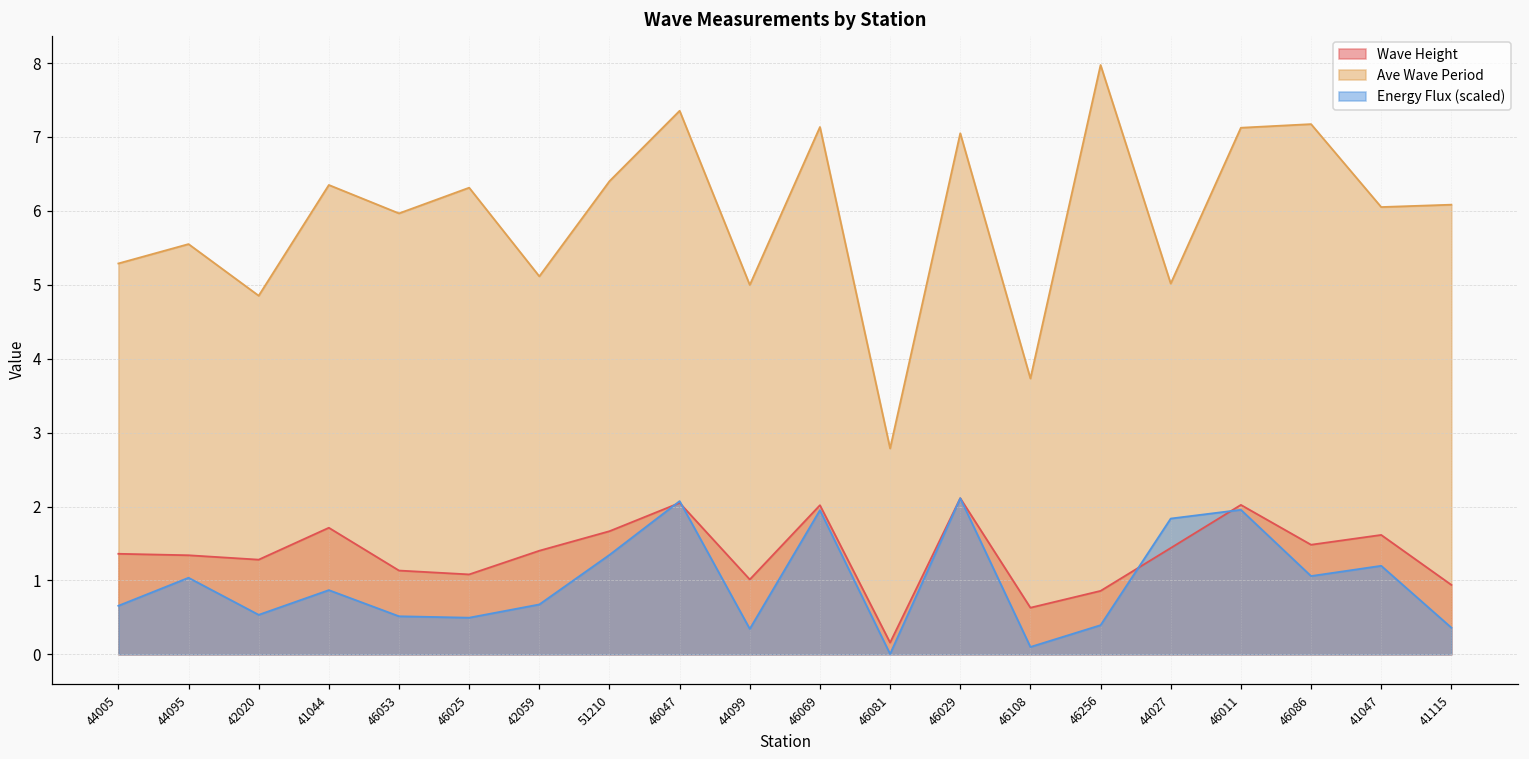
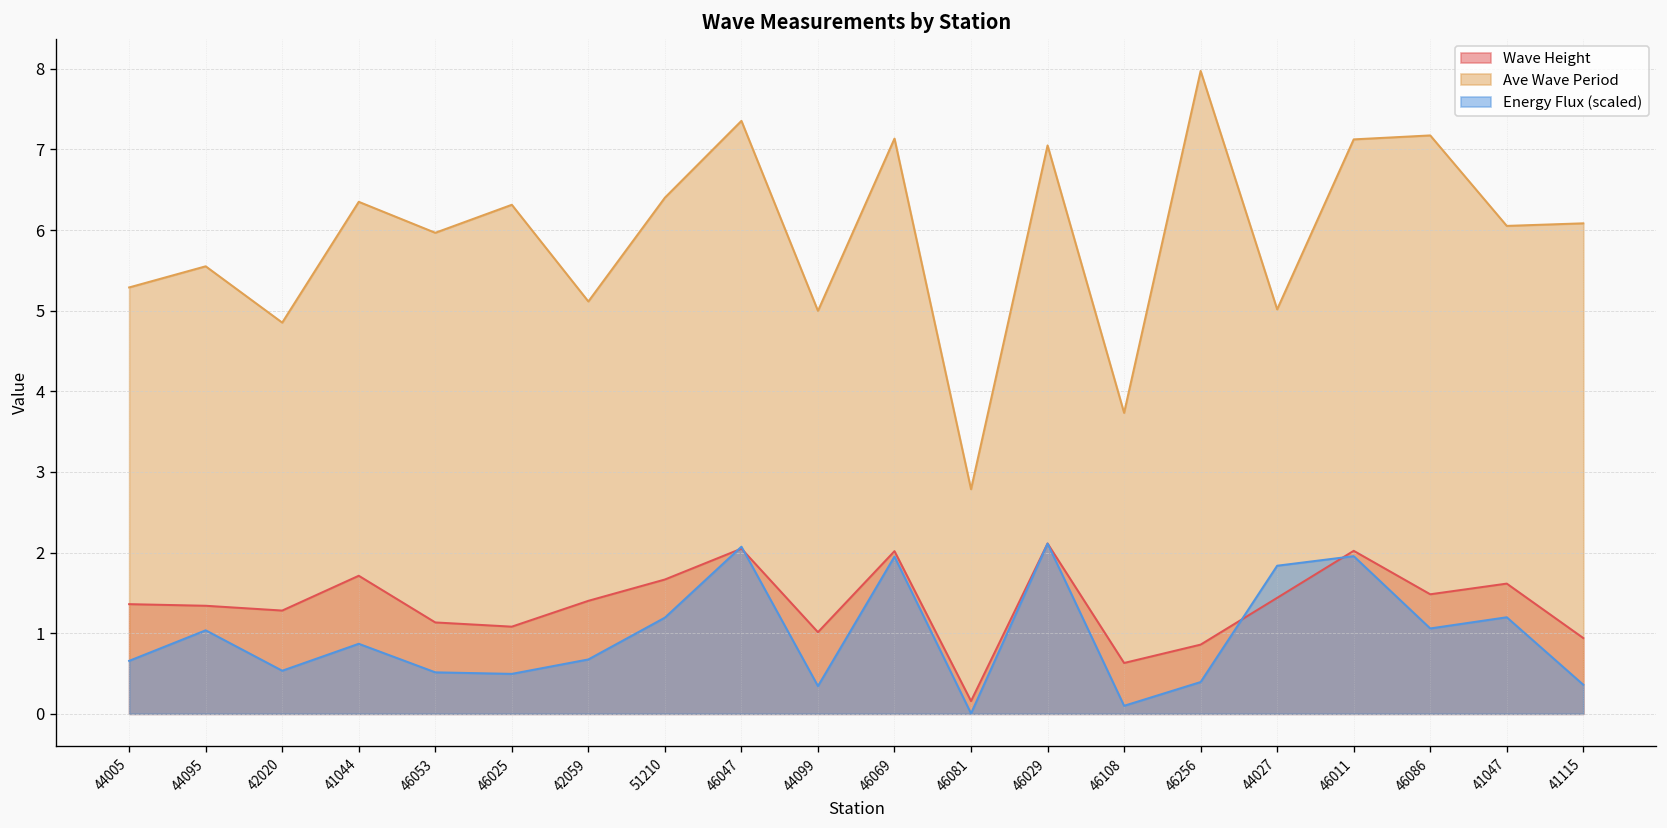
  {
    "Energy Flux (scaled)": {
      "44005": 0.7,
      "44095": 1.0,
      "42020": 0.5,
      "41044": 0.9,
      "46053": 0.5,
      "46025": 0.5,
      "42059": 0.7,
-     "51210": 1.3,
+     "51210": 1.2,
      "44099": 0.3,
      "46069": 2.0,
      "46081": 0.0,
      "46108": 0.1,
      "46256": 0.4,
      "44027": 1.8,
      "46011": 2.0,
      "46086": 1.1,
      "41047": 1.2,
      "41115": 0.4
    }
  }
